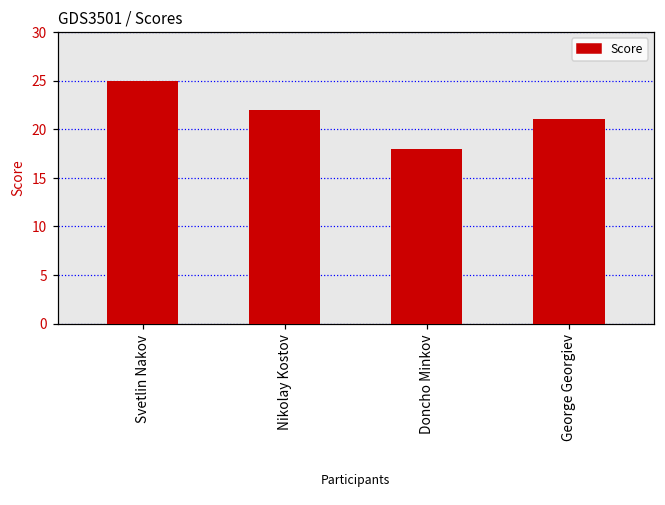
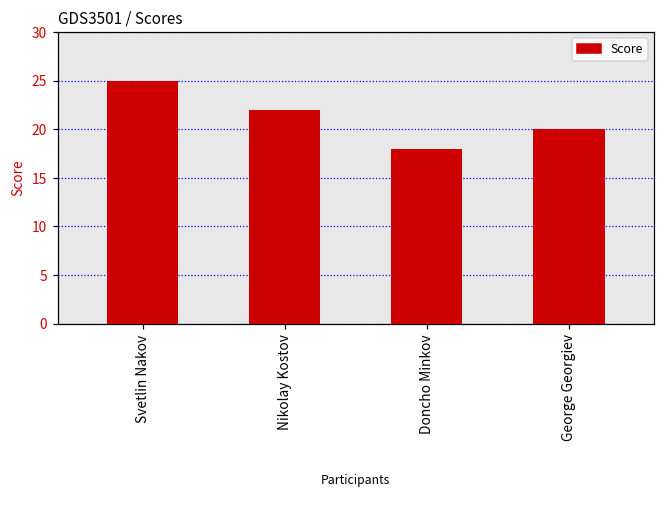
  {
    "Svetlin Nakov": 25,
    "Nikolay Kostov": 22,
    "Doncho Minkov": 18,
-   "George Georgiev": 21
+   "George Georgiev": 20
  }
